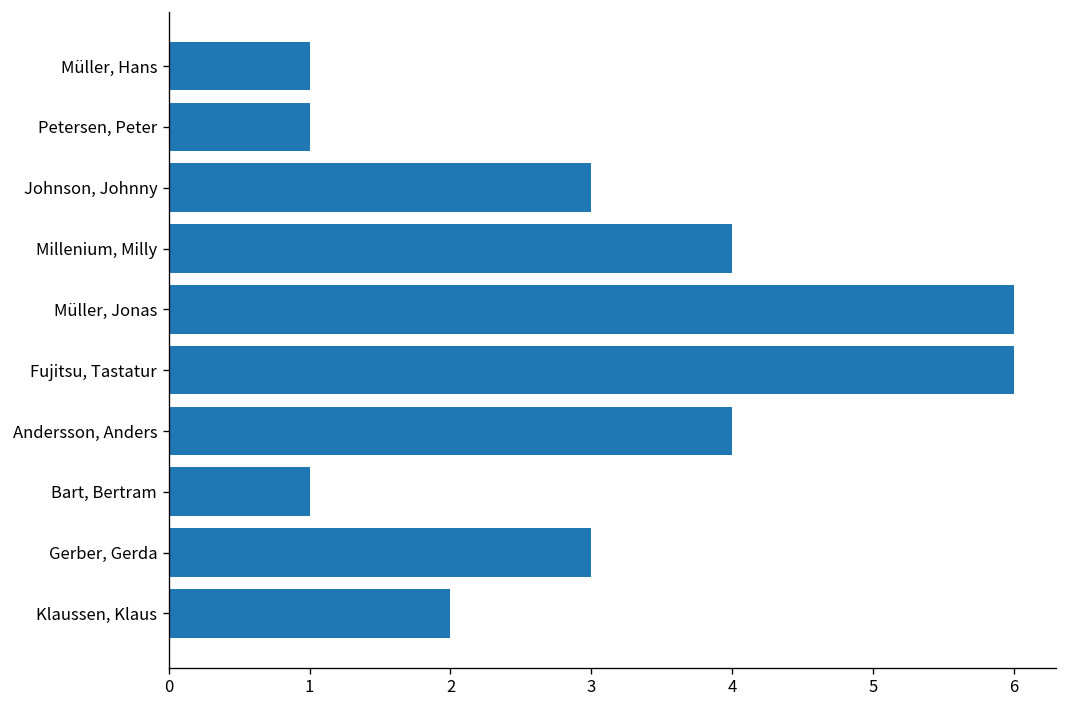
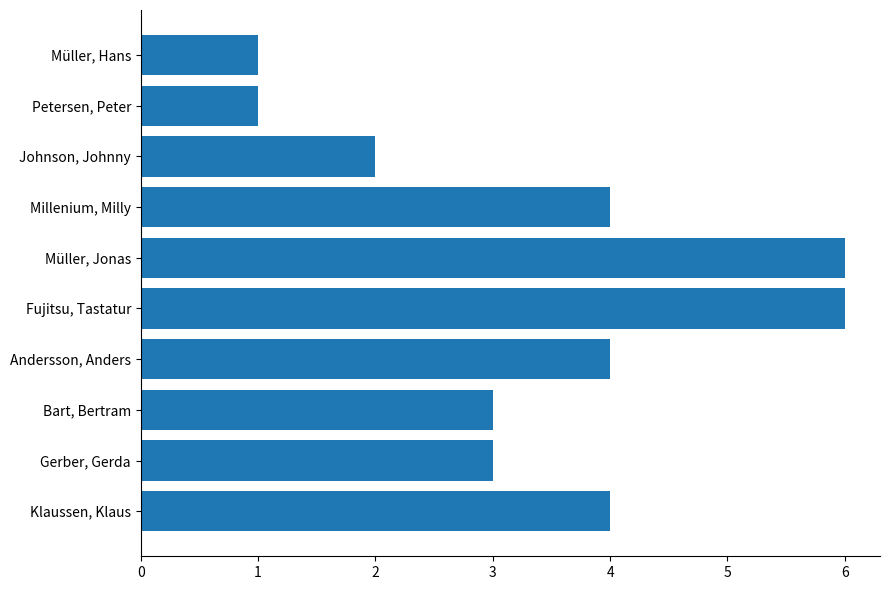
  {
    "Müller, Hans": 1,
    "Petersen, Peter": 1,
-   "Johnson, Johnny": 3,
+   "Johnson, Johnny": 2,
    "Millenium, Milly": 4,
    "Müller, Jonas": 6,
    "Fujitsu, Tastatur": 6,
    "Andersson, Anders": 4,
-   "Bart, Bertram": 1,
+   "Bart, Bertram": 3,
    "Gerber, Gerda": 3,
-   "Klaussen, Klaus": 2
+   "Klaussen, Klaus": 4
  }
